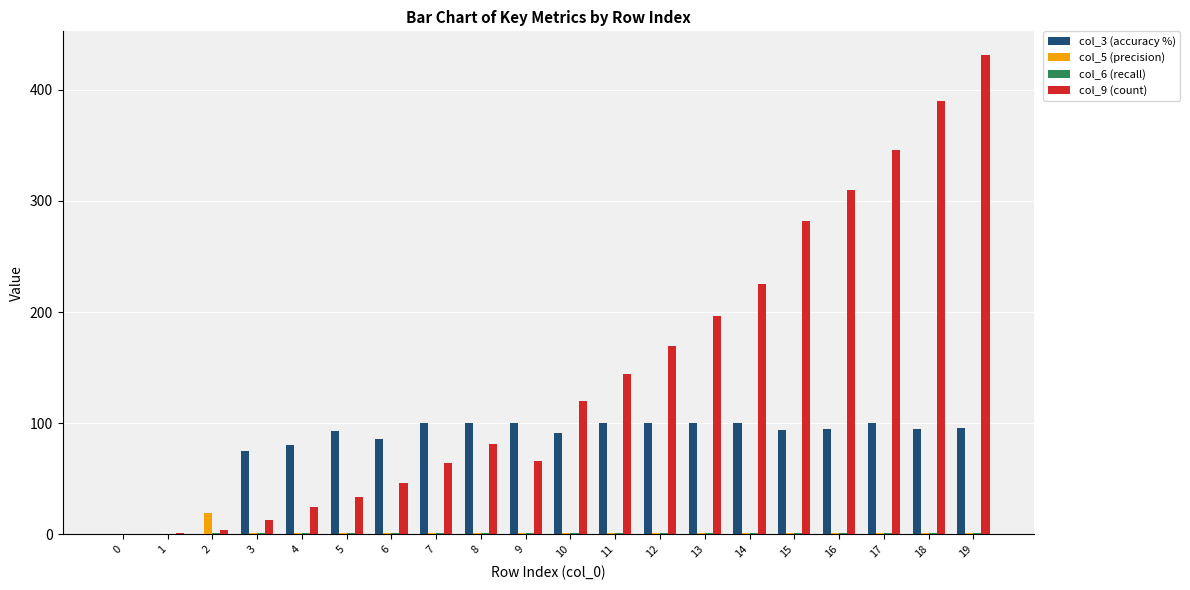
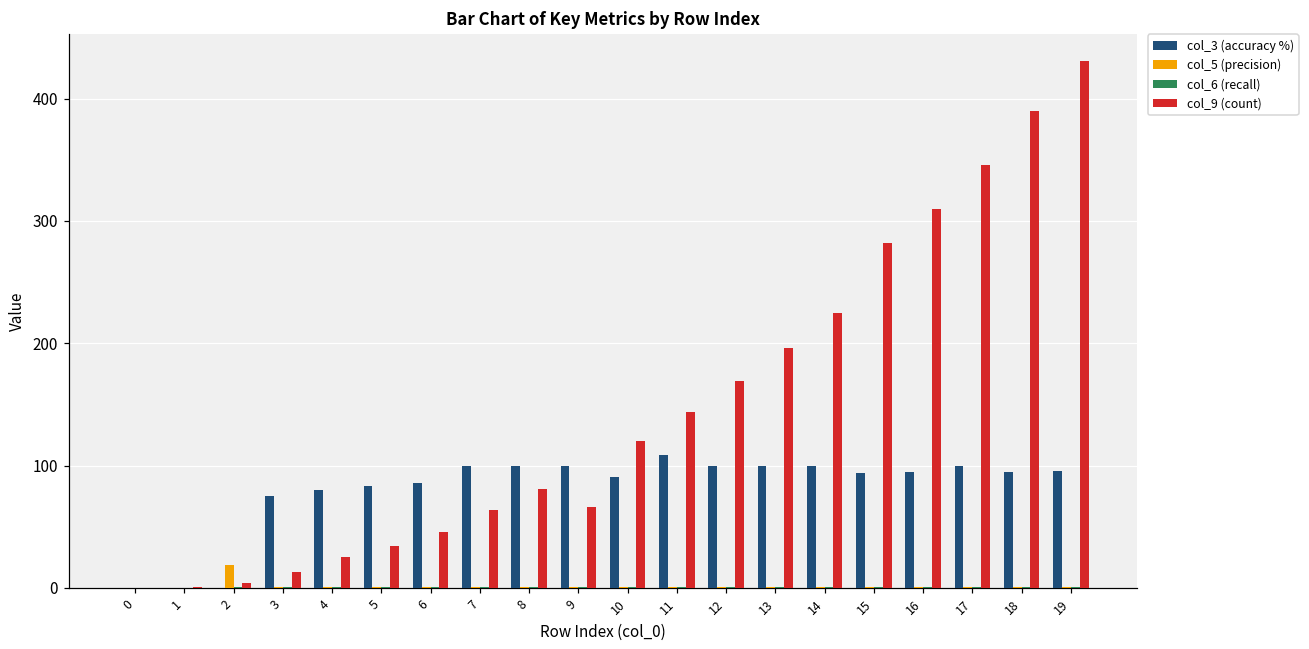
  {
    "col_3 (accuracy %)": {
      "0": 0,
      "1": 0,
      "2": 0,
      "3": 75,
      "4": 80,
-     "5": 93,
+     "5": 83,
      "6": 86,
      "7": 100,
      "8": 100,
      "9": 100,
      "10": 91,
-     "11": 100,
+     "11": 109,
      "12": 100,
      "13": 100,
      "14": 100,
      "15": 94,
      "16": 94,
      "17": 100,
      "18": 95,
      "19": 95
    },
    "col_5 (precision)": {
      "0": 0,
      "1": 0,
      "2": 19
    },
    "col_6 (recall)": {
      "0": 0,
      "1": 0
    },
    "col_9 (count)": {
      "0": 0,
      "2": 4,
      "3": 13,
      "4": 25,
      "5": 34,
      "6": 46,
      "7": 64,
      "8": 81,
      "9": 66,
      "10": 120,
      "11": 144,
      "12": 169,
      "13": 196,
      "14": 225,
      "15": 282,
      "16": 310,
      "17": 346,
      "18": 390,
      "19": 431
    }
  }
